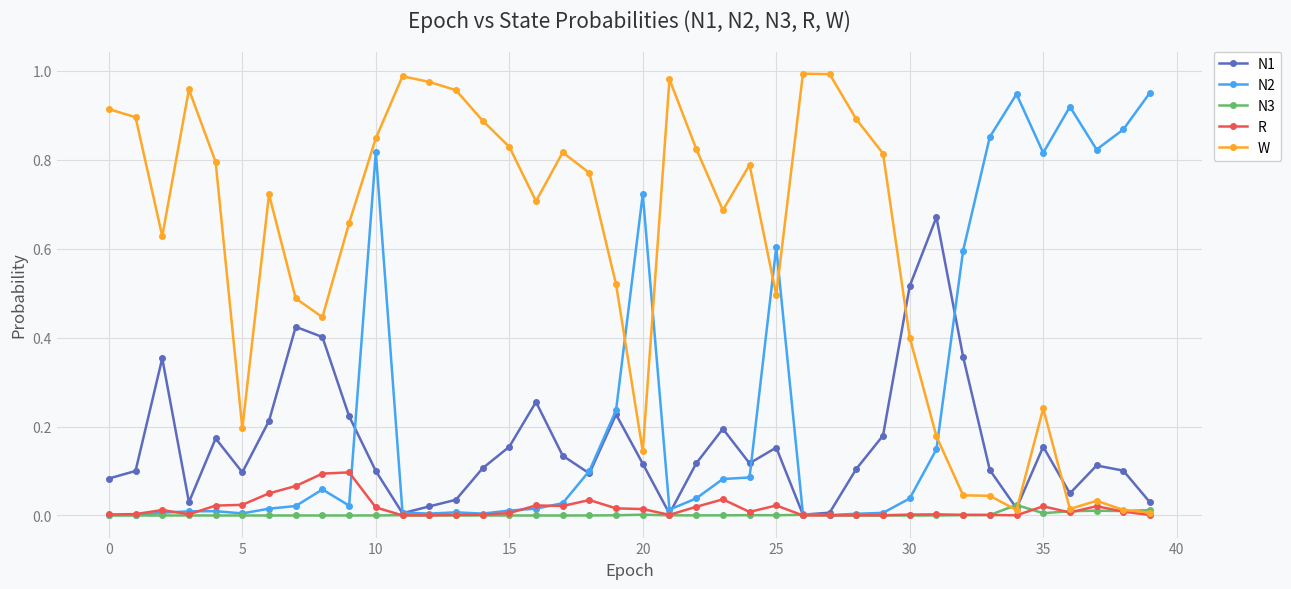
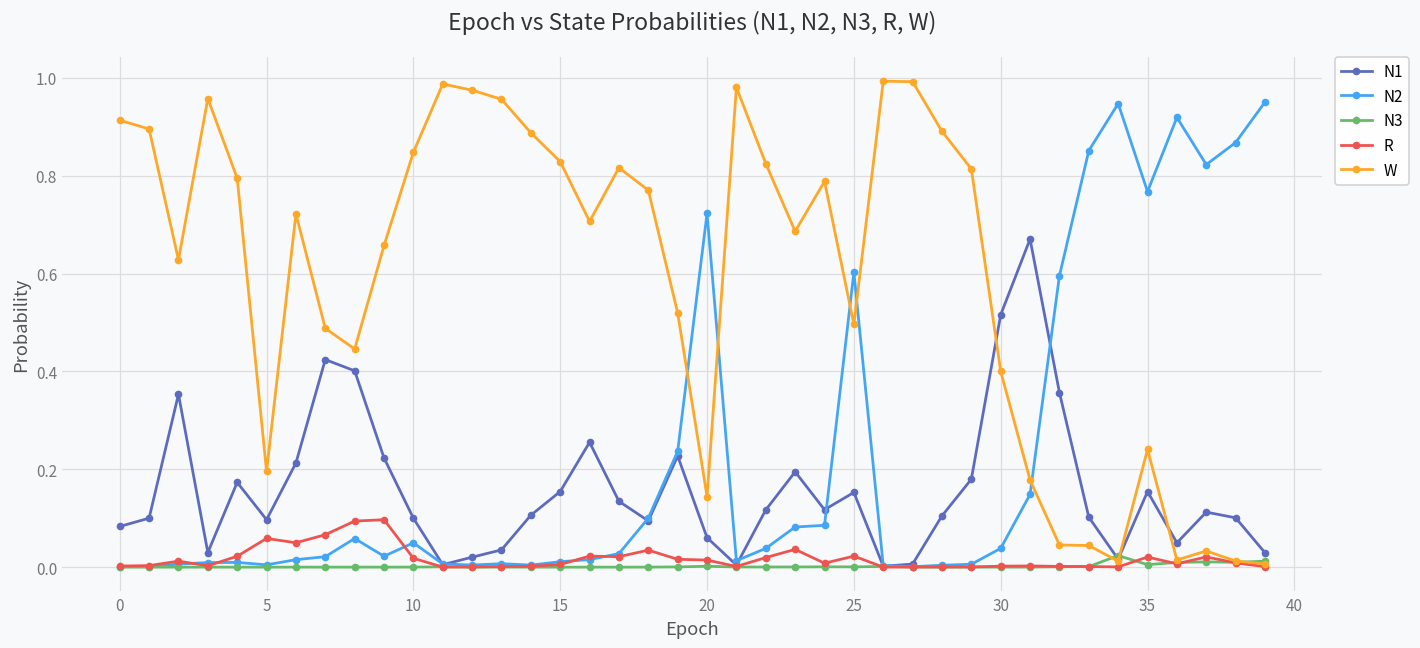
  {
    "N1": {
      "0": 0.08,
      "5": 0.10,
      "10": 0.10,
      "15": 0.15,
-     "20": 0.12,
+     "20": 0.06,
      "25": 0.15,
      "30": 0.52,
      "35": 0.15
    },
    "N2": {
-     "10": 0.82,
+     "10": 0.05,
      "20": 0.72,
      "25": 0.60,
      "30": 0.04,
-     "35": 0.82
+     "35": 0.77
    },
    "N3": {
      "10": 0.00,
      "20": 0.00,
      "25": 0.00,
      "35": 0.01
    },
    "R": {
-     "5": 0.02,
+     "5": 0.06,
      "10": 0.02,
      "20": 0.01,
      "25": 0.02,
      "35": 0.02
    },
    "W": {
      "0": 0.91,
      "5": 0.20,
      "10": 0.85,
      "15": 0.83,
      "20": 0.14,
      "25": 0.50,
      "30": 0.40,
      "35": 0.24
    }
  }
